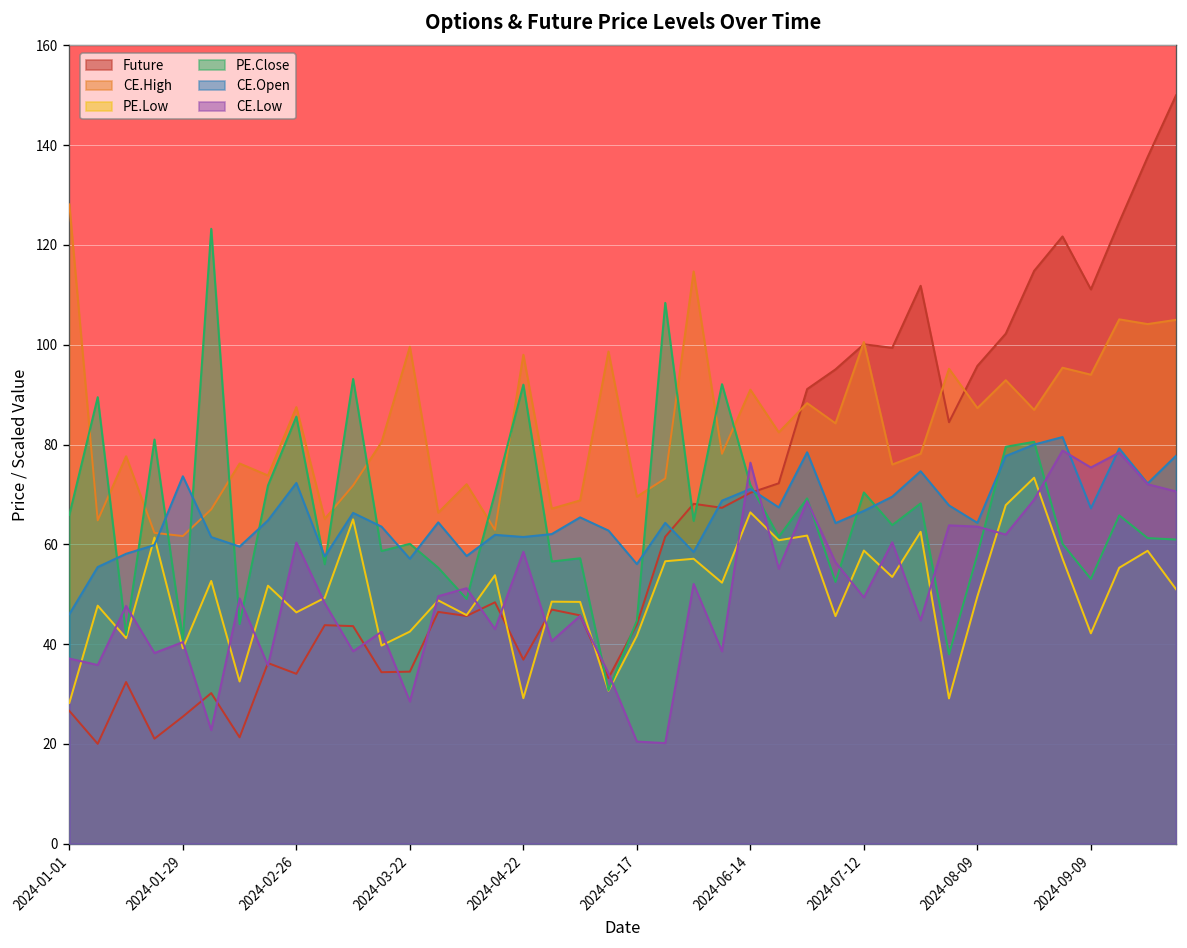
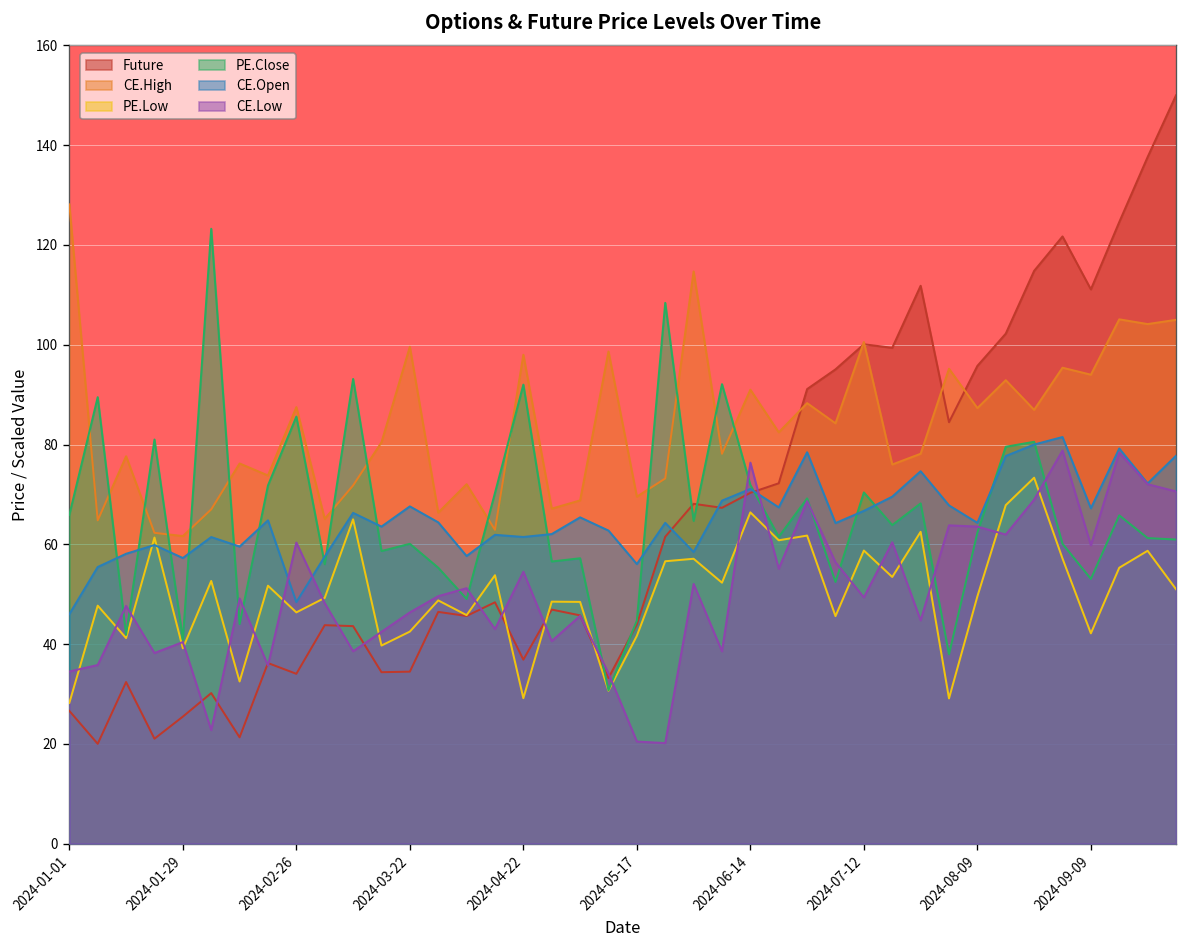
  {
    "PE.Close": {
      "2024-01-01": 66,
      "2024-02-26": 86,
      "2024-03-22": 60,
      "2024-04-22": 92,
      "2024-05-17": 45,
      "2024-06-14": 72,
      "2024-07-12": 70,
-     "2024-08-09": 58,
+     "2024-08-09": 62,
      "2024-09-09": 53
    },
    "CE.Open": {
      "2024-01-01": 46,
-     "2024-01-29": 74,
-     "2024-02-26": 72,
-     "2024-03-22": 57,
+     "2024-01-29": 57,
+     "2024-02-26": 48,
+     "2024-03-22": 68,
      "2024-04-22": 61,
      "2024-05-17": 56,
      "2024-06-14": 71,
      "2024-07-12": 67,
      "2024-08-09": 64,
      "2024-09-09": 67
    },
    "CE.Low": {
-     "2024-01-01": 37,
+     "2024-01-01": 35,
      "2024-02-26": 60,
-     "2024-03-22": 28,
-     "2024-04-22": 59,
+     "2024-03-22": 46,
+     "2024-04-22": 55,
      "2024-05-17": 20,
      "2024-06-14": 76,
      "2024-07-12": 49,
      "2024-08-09": 64,
-     "2024-09-09": 75
+     "2024-09-09": 60
    }
  }
